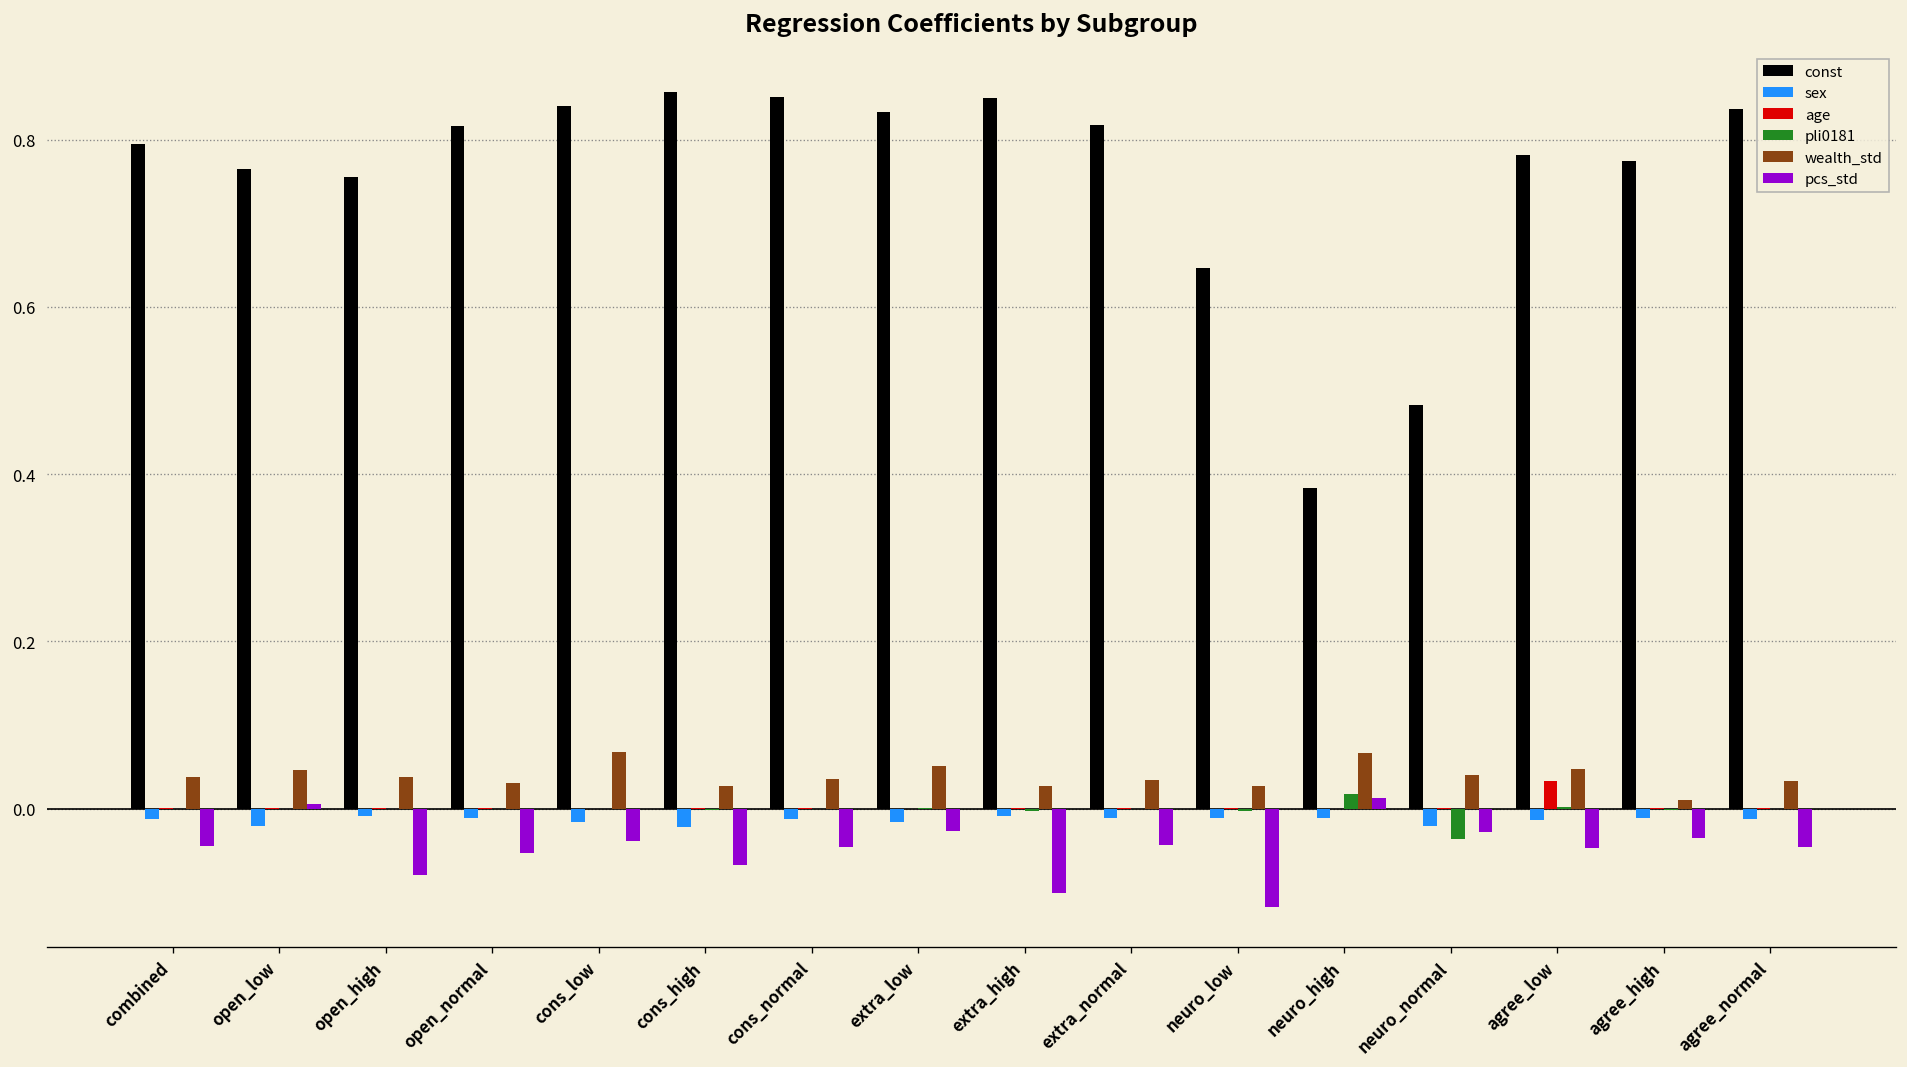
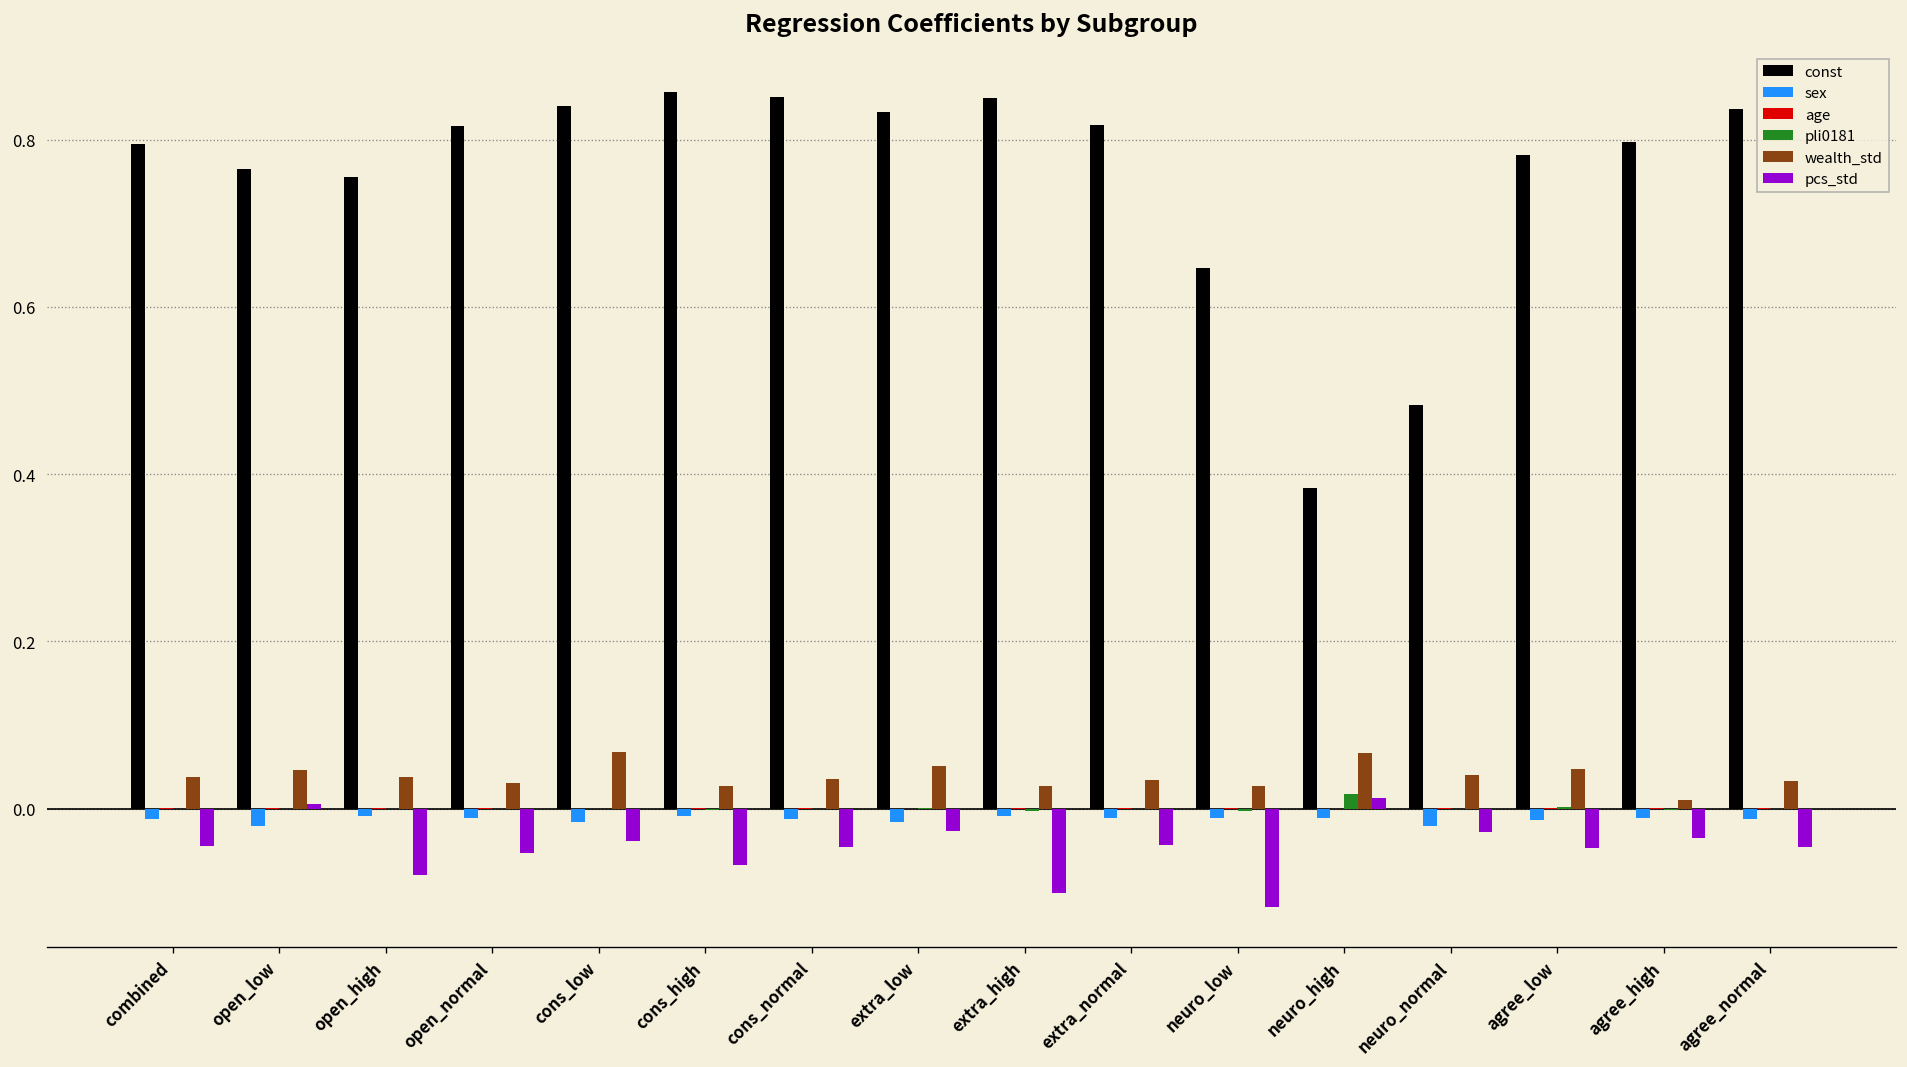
  {
    "const": {
      "combined": 0.79,
      "open_low": 0.77,
      "open_high": 0.76,
      "open_normal": 0.82,
      "cons_low": 0.84,
      "cons_high": 0.86,
      "cons_normal": 0.85,
      "extra_low": 0.83,
      "extra_high": 0.85,
      "extra_normal": 0.82,
      "neuro_low": 0.65,
      "neuro_high": 0.38,
      "neuro_normal": 0.48,
      "agree_low": 0.78,
-     "agree_high": 0.77,
+     "agree_high": 0.80,
      "agree_normal": 0.84
    },
    "sex": {
      "combined": -0.01,
      "open_low": -0.02,
      "open_high": -0.01,
      "open_normal": -0.01,
      "cons_low": -0.02,
-     "cons_high": -0.02,
+     "cons_high": -0.01,
      "cons_normal": -0.01,
      "extra_low": -0.02,
      "extra_high": -0.01,
      "extra_normal": -0.01,
      "neuro_low": -0.01,
      "neuro_high": -0.01,
      "neuro_normal": -0.02,
      "agree_low": -0.01,
      "agree_high": -0.01,
      "agree_normal": -0.01
    },
    "age": {
-     "agree_low": 0.03
+     "agree_low": 0.00
    },
    "pli0181": {
      "neuro_high": 0.02,
-     "neuro_normal": -0.04
+     "neuro_normal": 0.00
    },
    "wealth_std": {
      "combined": 0.04,
      "open_low": 0.05,
      "open_high": 0.04,
      "open_normal": 0.03,
      "cons_low": 0.07,
      "cons_high": 0.03,
      "cons_normal": 0.04,
      "extra_low": 0.05,
      "extra_high": 0.03,
      "extra_normal": 0.03,
      "neuro_low": 0.03,
      "neuro_high": 0.07,
      "neuro_normal": 0.04,
      "agree_low": 0.05,
      "agree_high": 0.01,
      "agree_normal": 0.03
    },
    "pcs_std": {
      "combined": -0.04,
      "open_low": 0.01,
      "open_high": -0.08,
      "open_normal": -0.05,
      "cons_low": -0.04,
      "cons_high": -0.07,
      "cons_normal": -0.05,
      "extra_low": -0.03,
      "extra_high": -0.10,
      "extra_normal": -0.04,
      "neuro_low": -0.12,
      "neuro_high": 0.01,
      "neuro_normal": -0.03,
      "agree_low": -0.05,
      "agree_high": -0.04,
      "agree_normal": -0.05
    }
  }
